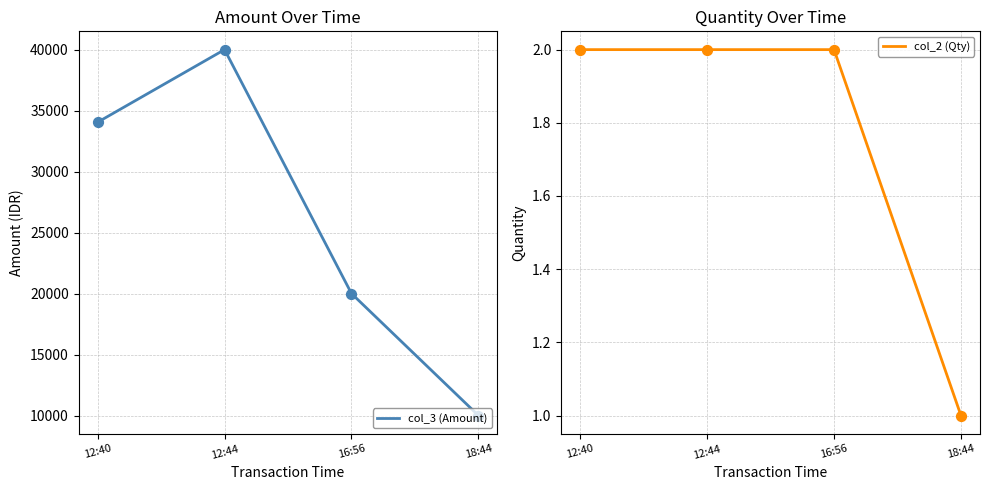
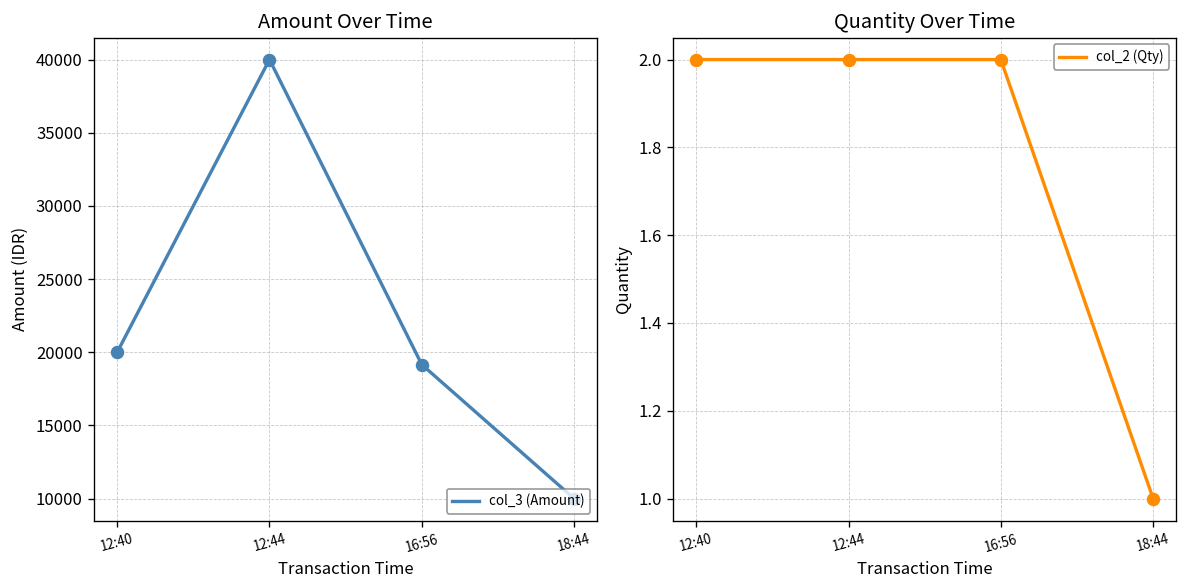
  {
    "Amount Over Time": {
-     "12:40": 34000,
+     "12:40": 20000,
      "12:44": 40000,
-     "16:56": 20000
+     "16:56": 19200
    },
    "Quantity Over Time": {
      "12:40": 2.00,
      "12:44": 2.00,
      "16:56": 2.00,
      "18:44": 1.00
    }
  }
